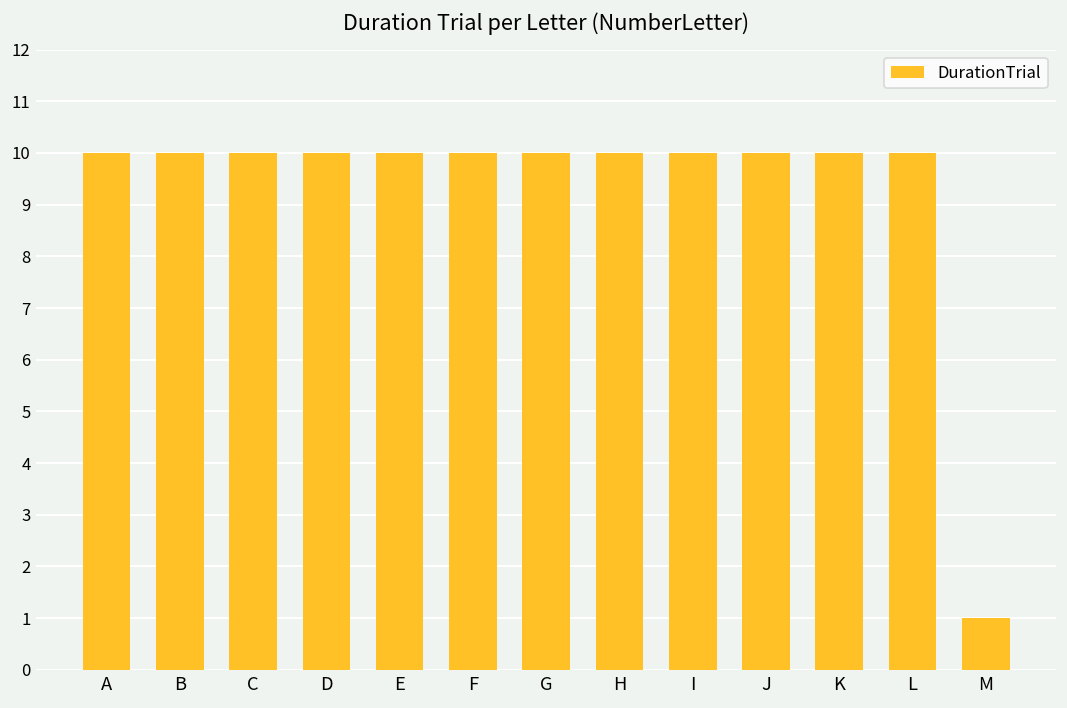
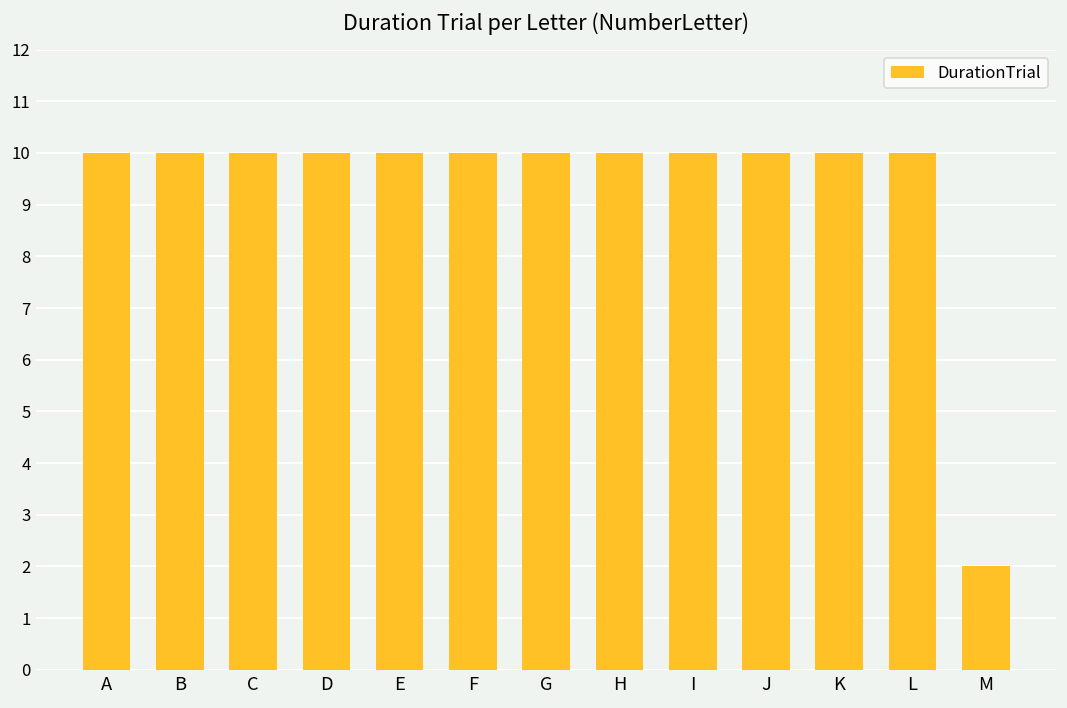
  {
    "A": 10,
    "B": 10,
    "C": 10,
    "D": 10,
    "E": 10,
    "F": 10,
    "G": 10,
    "H": 10,
    "I": 10,
    "J": 10,
    "K": 10,
    "L": 10,
-   "M": 1
+   "M": 2
  }
